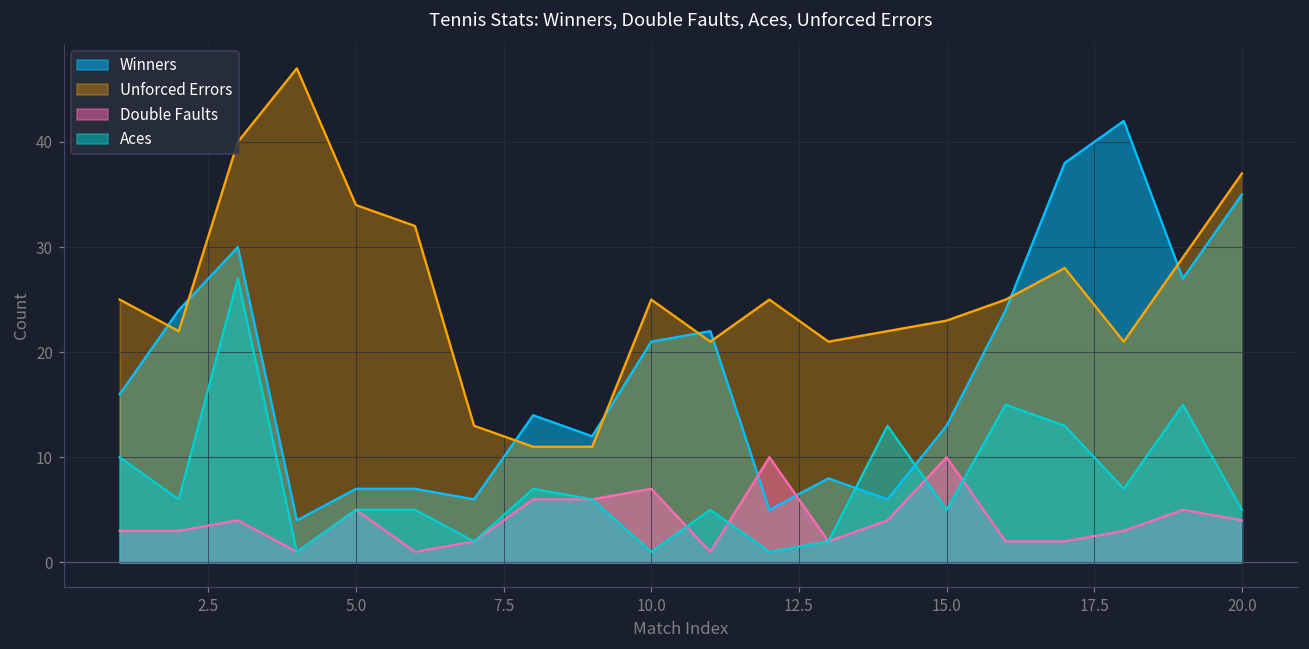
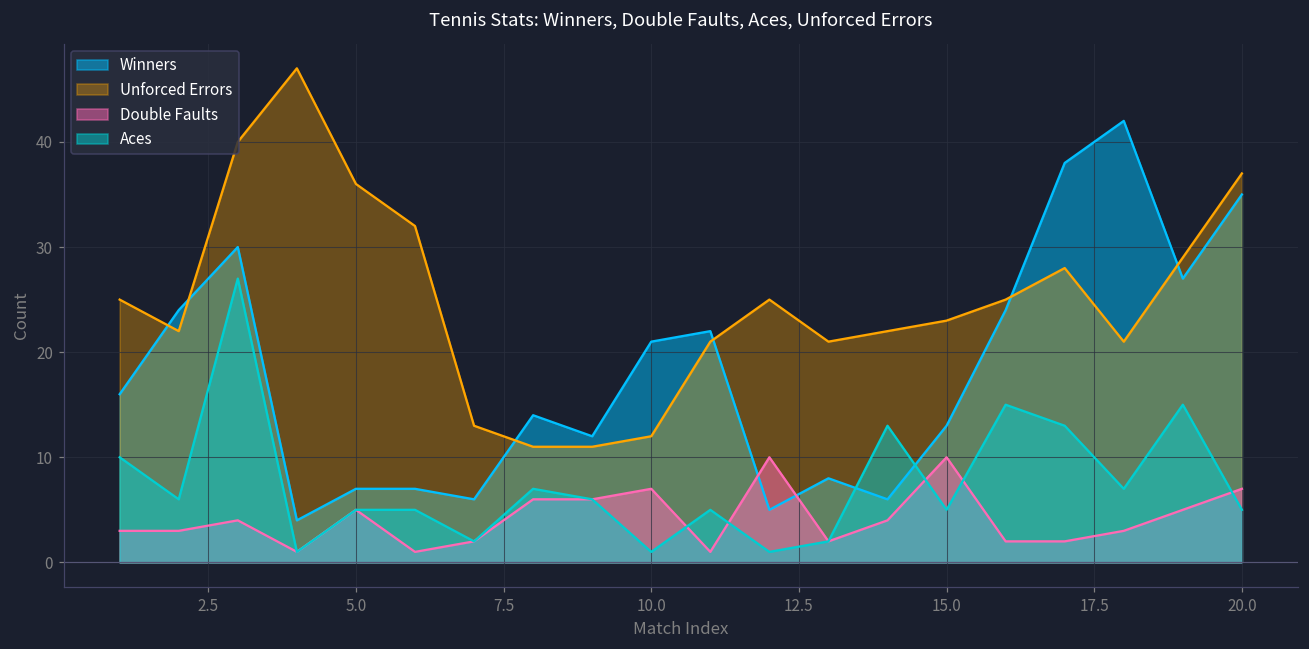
  {
    "Unforced Errors": {
-     "5.0": 34,
-     "10.0": 25,
+     "5.0": 36,
+     "10.0": 12,
      "15.0": 23,
      "20.0": 37
    },
    "Double Faults": {
      "10.0": 7,
      "15.0": 10,
-     "20.0": 4
+     "20.0": 7
    }
  }
